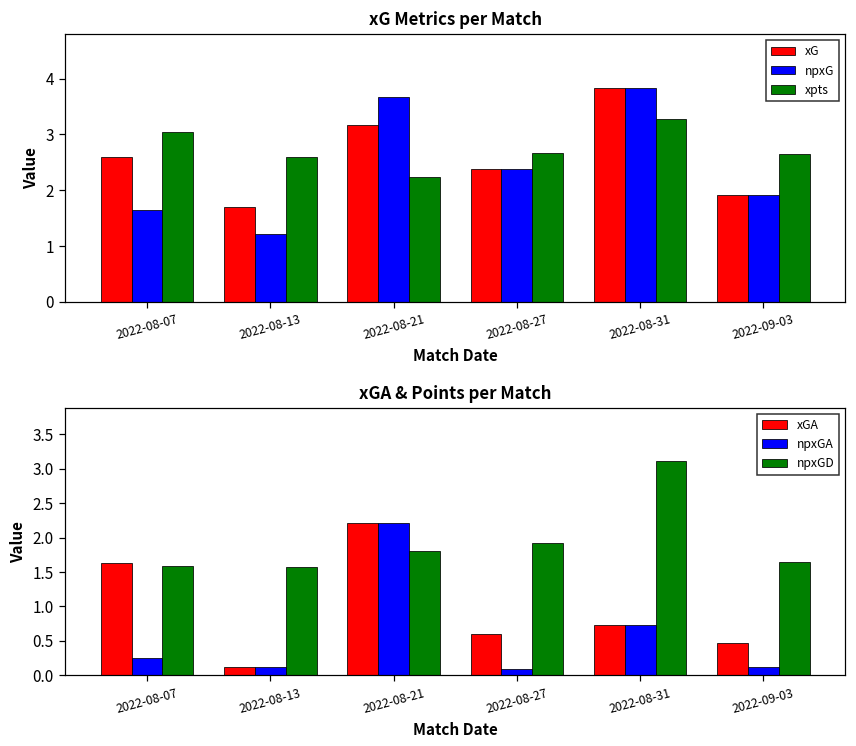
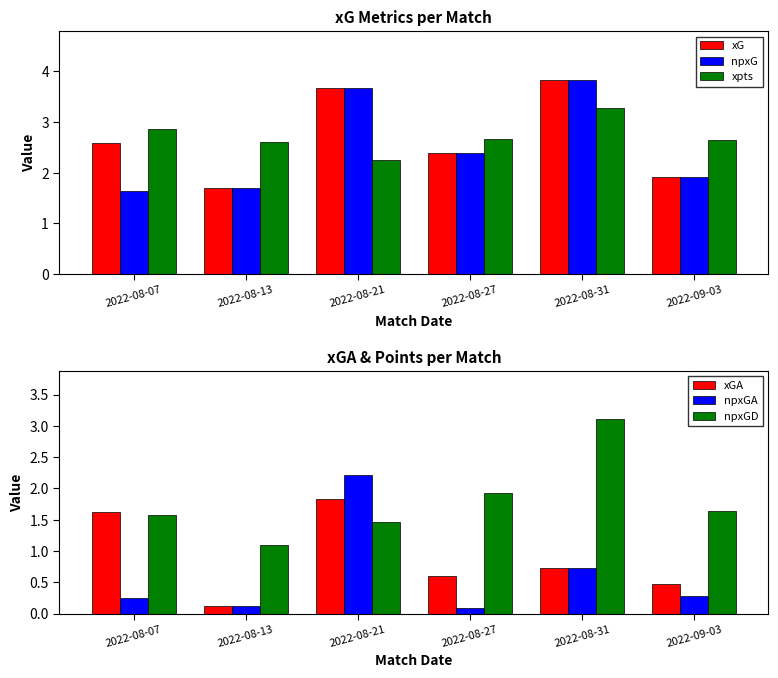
  {
    "xG Metrics per Match": {
      "xG": {
        "2022-08-07": 2.6,
        "2022-08-13": 1.7,
-       "2022-08-21": 3.2,
+       "2022-08-21": 3.7,
        "2022-08-27": 2.4,
        "2022-08-31": 3.8,
        "2022-09-03": 1.9
      },
      "npxG": {
        "2022-08-07": 1.6,
-       "2022-08-13": 1.2,
+       "2022-08-13": 1.7,
        "2022-08-21": 3.7,
        "2022-08-27": 2.4,
        "2022-08-31": 3.8,
        "2022-09-03": 1.9
      },
      "xpts": {
-       "2022-08-07": 3.0,
+       "2022-08-07": 2.9,
        "2022-08-13": 2.6,
        "2022-08-21": 2.2,
        "2022-08-27": 2.7,
        "2022-08-31": 3.3,
        "2022-09-03": 2.6
      }
    },
    "xGA & Points per Match": {
      "xGA": {
        "2022-08-07": 1.6,
        "2022-08-13": 0.1,
-       "2022-08-21": 2.2,
+       "2022-08-21": 1.8,
        "2022-08-27": 0.6,
        "2022-08-31": 0.7,
        "2022-09-03": 0.5
      },
      "npxGA": {
        "2022-08-07": 0.2,
        "2022-08-13": 0.1,
        "2022-08-21": 2.2,
        "2022-08-27": 0.1,
        "2022-08-31": 0.7,
-       "2022-09-03": 0.1
+       "2022-09-03": 0.3
      },
      "npxGD": {
        "2022-08-07": 1.6,
-       "2022-08-13": 1.6,
-       "2022-08-21": 1.8,
+       "2022-08-13": 1.1,
+       "2022-08-21": 1.5,
        "2022-08-27": 1.9,
        "2022-08-31": 3.1,
        "2022-09-03": 1.6
      }
    }
  }
